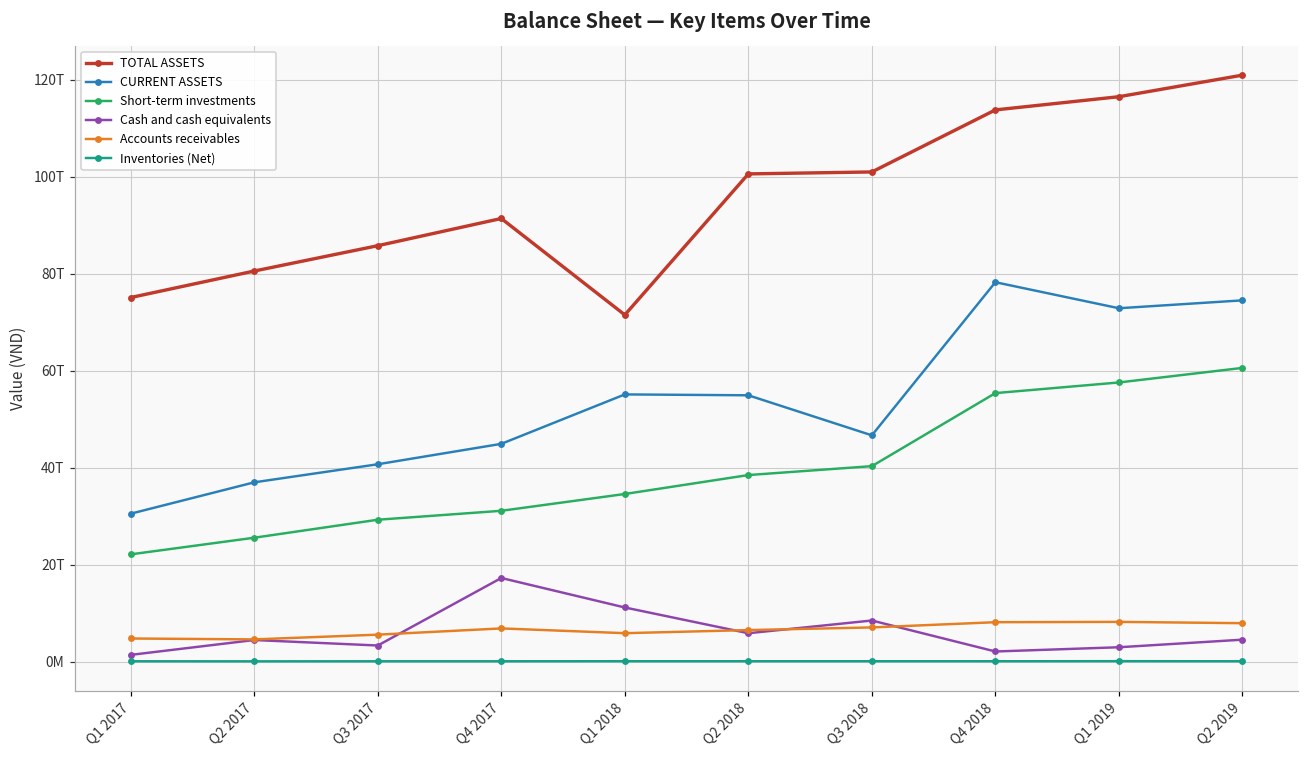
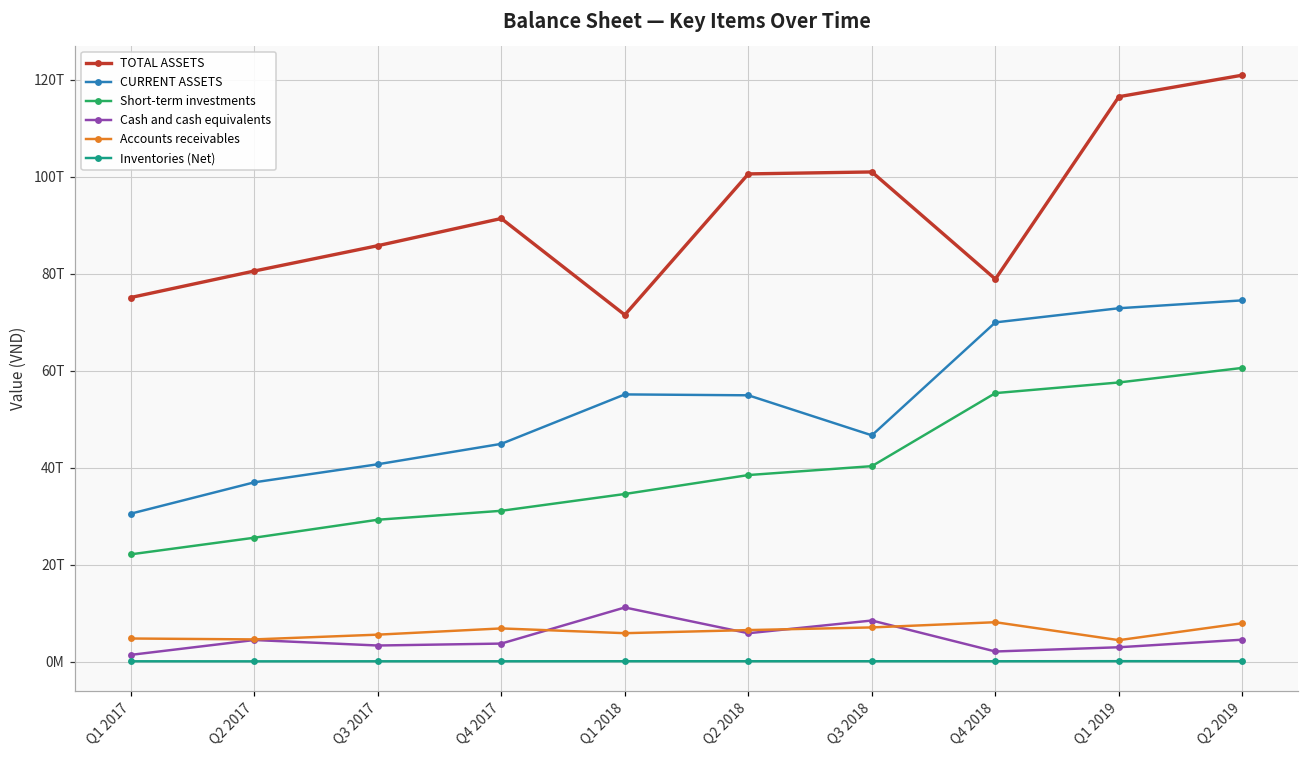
  {
    "TOTAL ASSETS": {
      "Q1 2017": "75T",
      "Q2 2017": "81T",
      "Q3 2017": "86T",
      "Q4 2017": "91T",
      "Q1 2018": "72T",
      "Q2 2018": "101T",
      "Q3 2018": "101T",
-     "Q4 2018": "114T",
+     "Q4 2018": "79T",
      "Q1 2019": "116T",
      "Q2 2019": "121T"
    },
    "CURRENT ASSETS": {
      "Q1 2017": "31T",
      "Q2 2017": "37T",
      "Q3 2017": "41T",
      "Q4 2017": "45T",
      "Q1 2018": "55T",
      "Q2 2018": "55T",
      "Q3 2018": "47T",
-     "Q4 2018": "78T",
+     "Q4 2018": "70T",
      "Q1 2019": "73T",
      "Q2 2019": "75T"
    },
    "Cash and cash equivalents": {
      "Q1 2017": "1T",
      "Q3 2017": "3T",
-     "Q4 2017": "17T",
+     "Q4 2017": "4T",
      "Q1 2018": "11T",
      "Q2 2018": "6T",
      "Q3 2018": "9T",
      "Q4 2018": "2T",
      "Q1 2019": "3T",
      "Q2 2019": "5T"
    },
    "Accounts receivables": {
      "Q1 2017": "5T",
      "Q3 2017": "6T",
      "Q4 2017": "7T",
      "Q1 2018": "6T",
      "Q2 2018": "7T",
      "Q3 2018": "7T",
      "Q4 2018": "8T",
-     "Q1 2019": "8T",
+     "Q1 2019": "4T",
      "Q2 2019": "8T"
    }
  }
